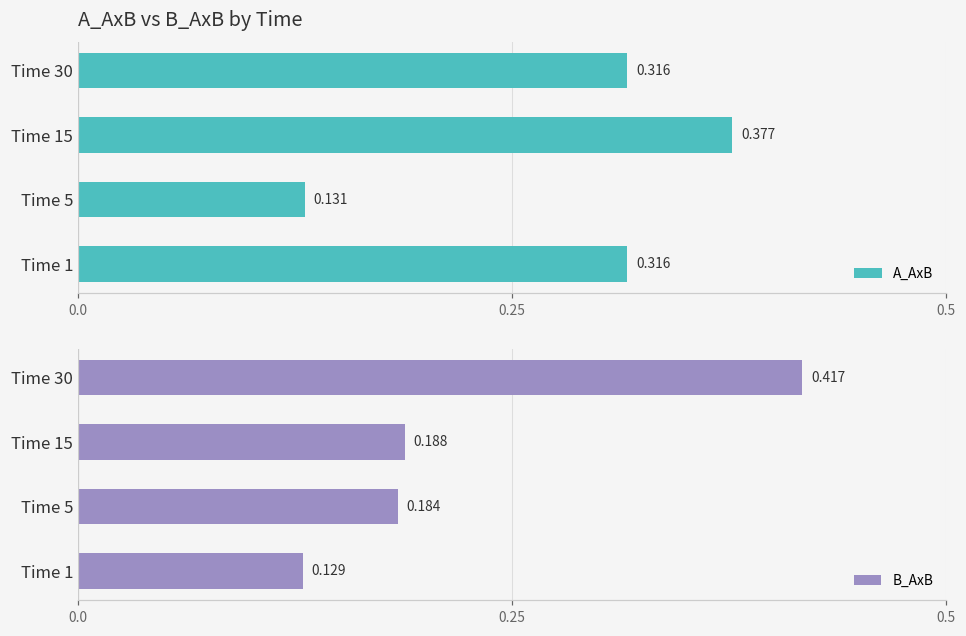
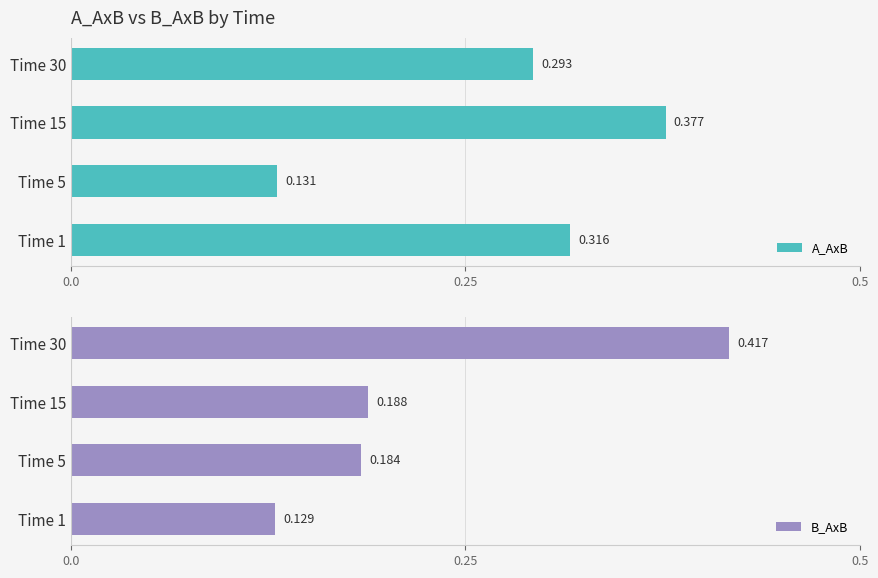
  {
    "A_AxB vs B_AxB by Time": {
-     "Time 30": 0.316,
+     "Time 30": 0.293,
      "Time 15": 0.377,
      "Time 5": 0.131,
      "Time 1": 0.316
    }
  }
